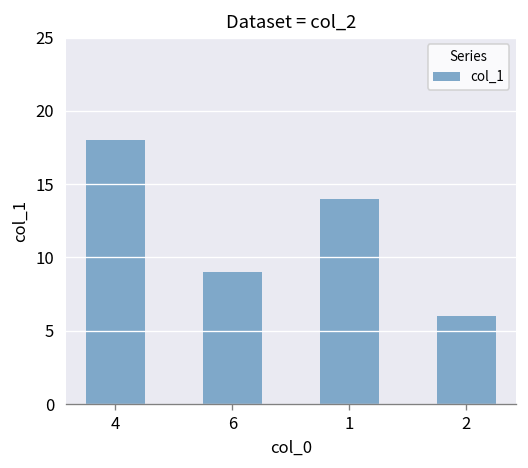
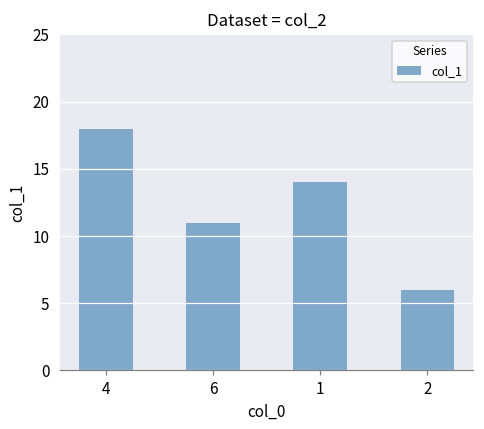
  {
    "4": 18,
-   "6": 9,
+   "6": 11,
    "1": 14,
    "2": 6
  }
